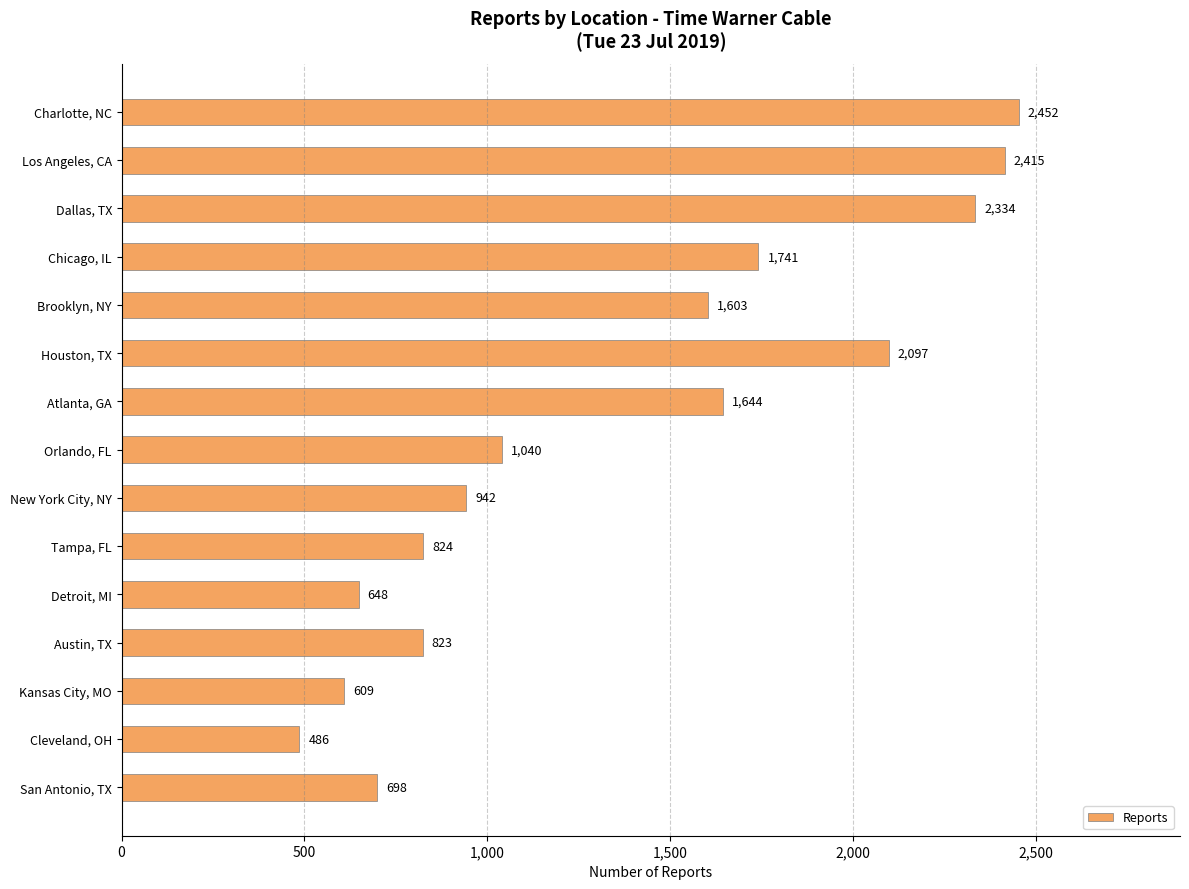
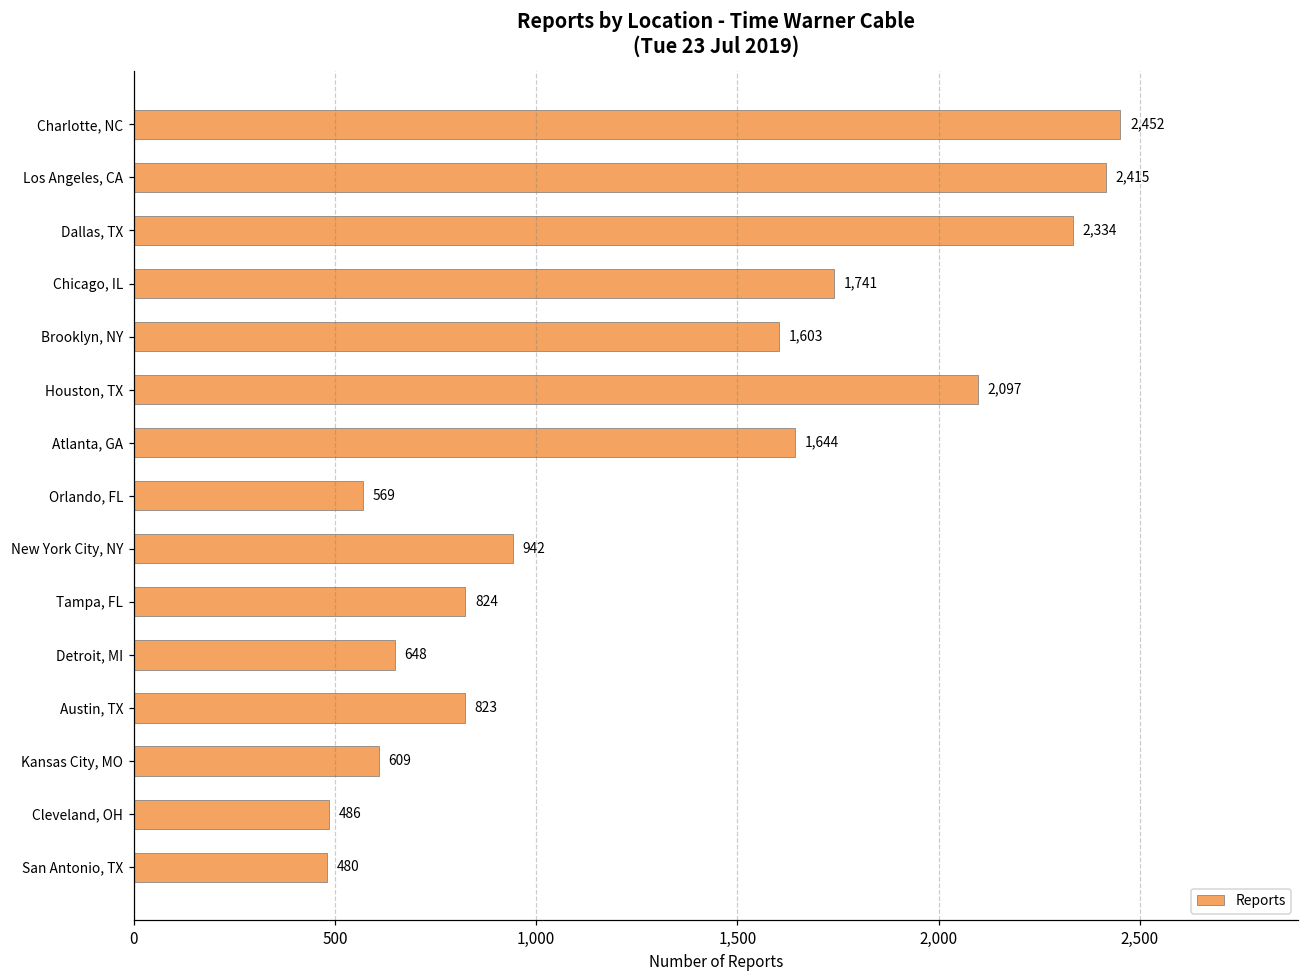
  {
    "Charlotte, NC": "2,452",
    "Los Angeles, CA": "2,415",
    "Dallas, TX": "2,334",
    "Chicago, IL": "1,741",
    "Brooklyn, NY": "1,603",
    "Houston, TX": "2,097",
    "Atlanta, GA": "1,644",
-   "Orlando, FL": "1,040",
+   "Orlando, FL": "569",
    "New York City, NY": "942",
    "Tampa, FL": "824",
    "Detroit, MI": "648",
    "Austin, TX": "823",
    "Kansas City, MO": "609",
    "Cleveland, OH": "486",
-   "San Antonio, TX": "698"
+   "San Antonio, TX": "480"
  }
